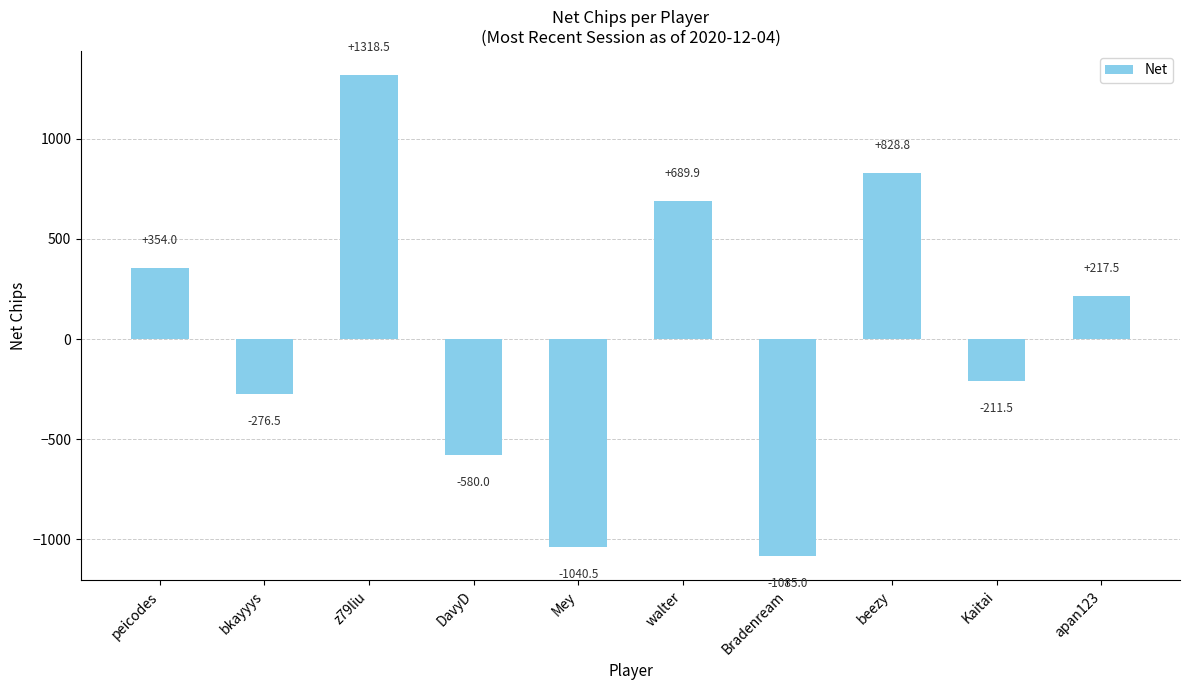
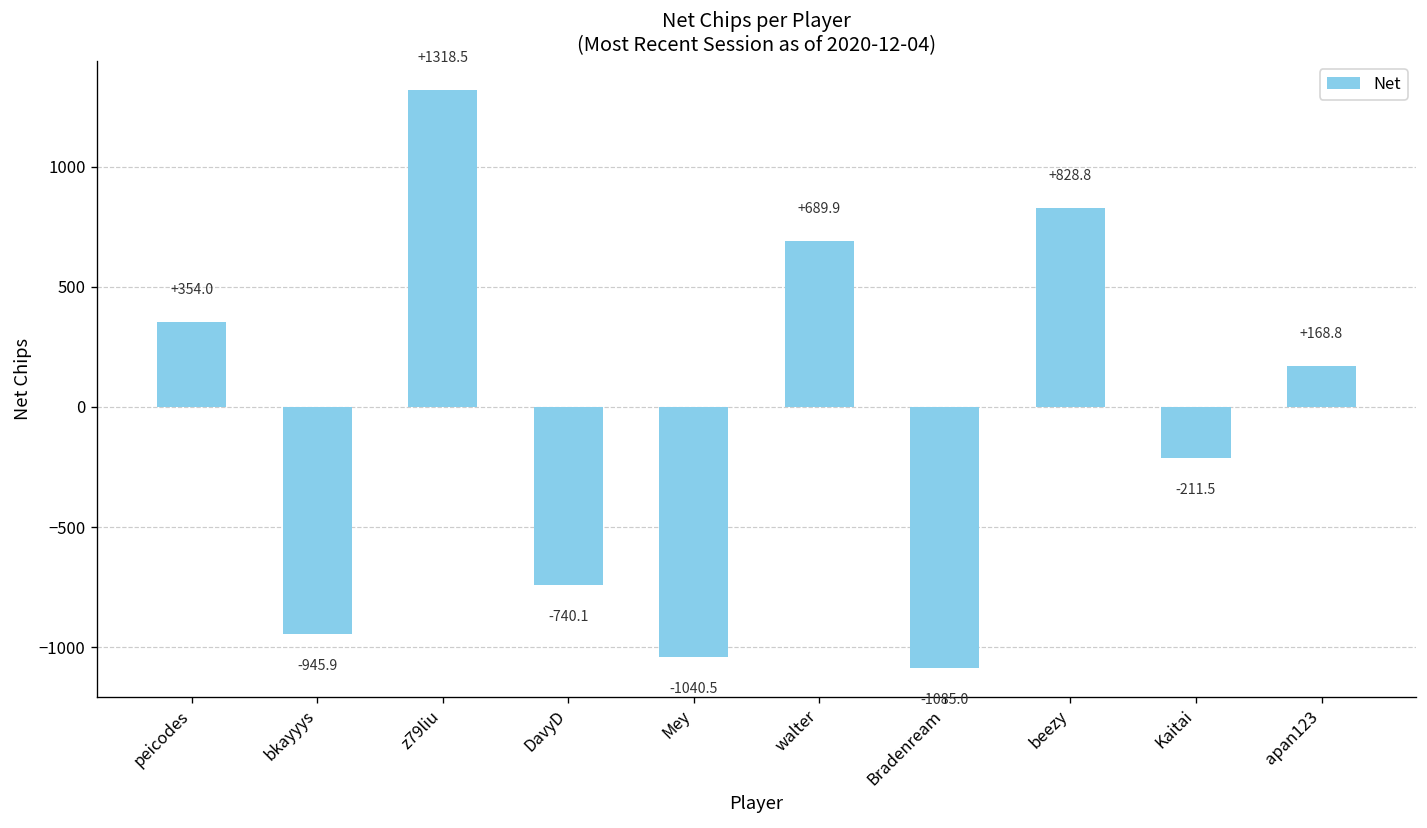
  {
    "peicodes": "+354.0",
-   "bkayyys": "-276.5",
+   "bkayyys": "-945.9",
    "z79liu": "+1318.5",
-   "DavyD": "-580.0",
+   "DavyD": "-740.1",
    "Mey": "-1040.5",
    "walter": "+689.9",
    "Bradenream": "-1085.0",
    "beezy": "+828.8",
    "Kaitai": "-211.5",
-   "apan123": "+217.5"
+   "apan123": "+168.8"
  }
